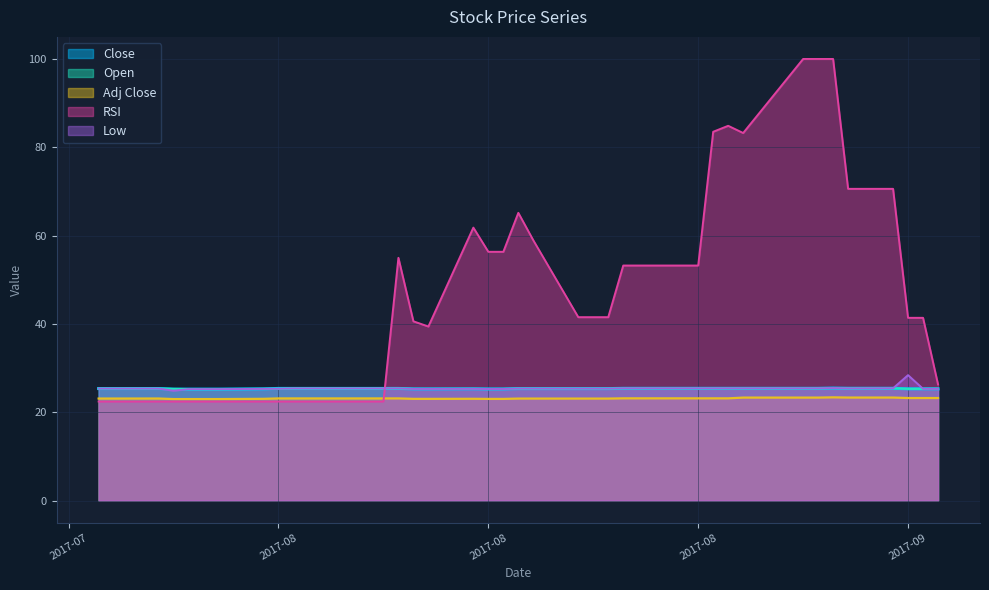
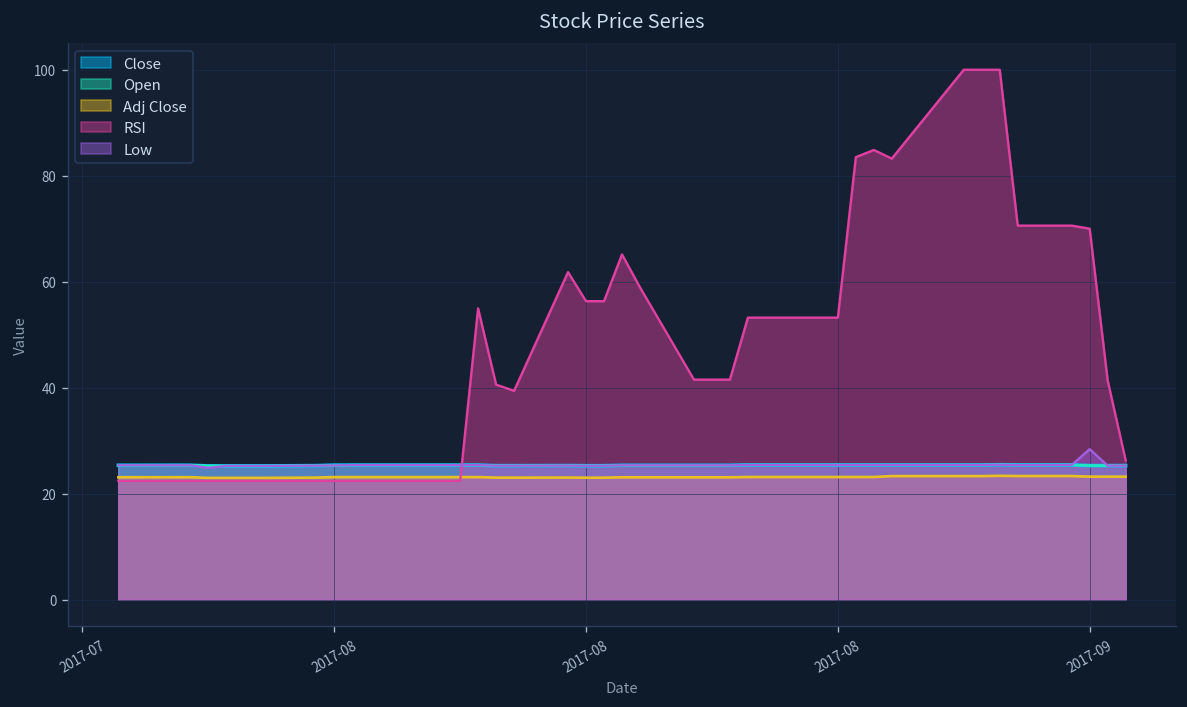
  {
    "Adj Close": {
      "2017-09": 23
    },
    "RSI": {
-     "2017-09": 41
+     "2017-09": 70
    },
    "Low": {
      "2017-09": 28
    }
  }
